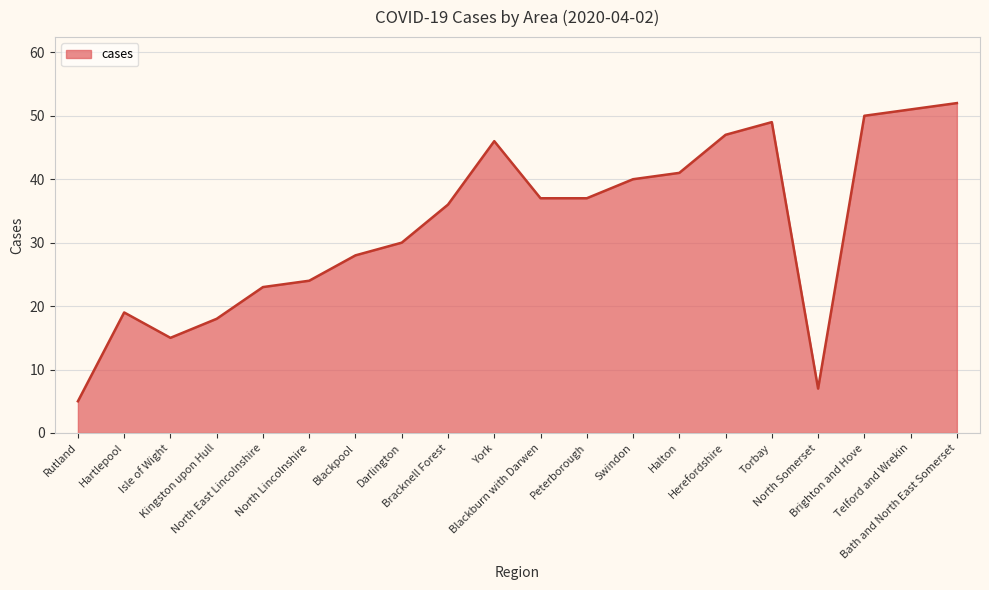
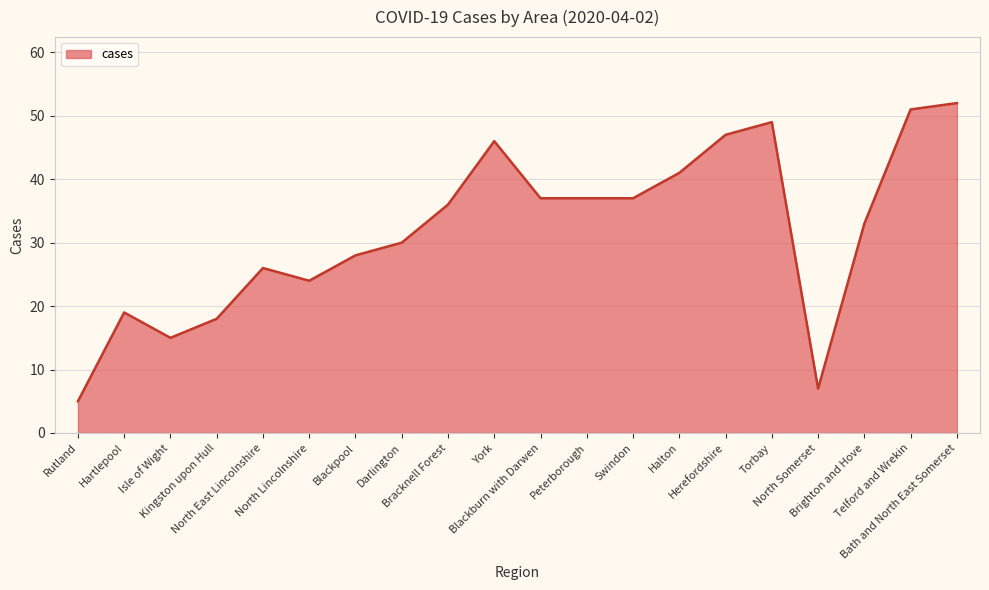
  {
    "Rutland": 5,
    "Hartlepool": 19,
    "Isle of Wight": 15,
    "Kingston upon Hull": 18,
-   "North East Lincolnshire": 23,
+   "North East Lincolnshire": 26,
    "North Lincolnshire": 24,
    "Blackpool": 28,
    "Darlington": 30,
    "Bracknell Forest": 36,
    "York": 46,
    "Blackburn with Darwen": 37,
    "Peterborough": 37,
-   "Swindon": 40,
+   "Swindon": 37,
    "Halton": 41,
    "Herefordshire": 47,
    "Torbay": 49,
    "North Somerset": 7,
-   "Brighton and Hove": 50,
+   "Brighton and Hove": 33,
    "Telford and Wrekin": 51,
    "Bath and North East Somerset": 52
  }
